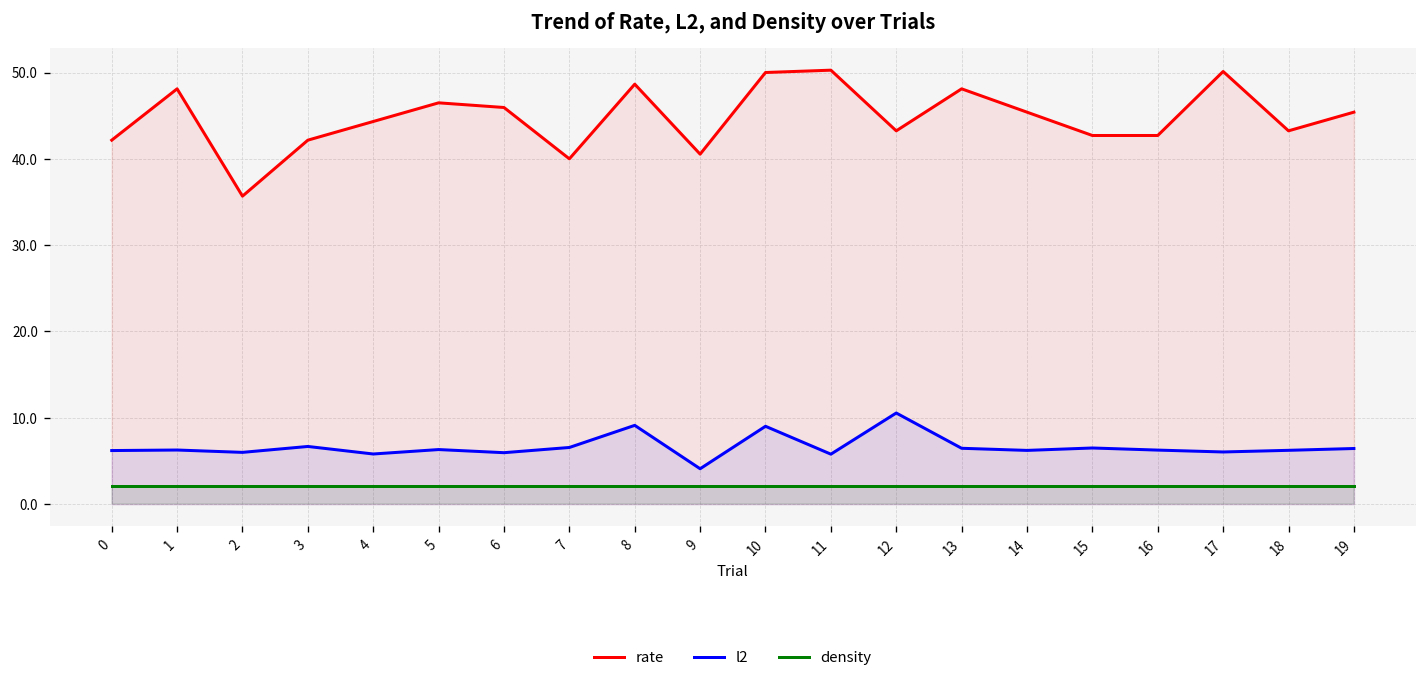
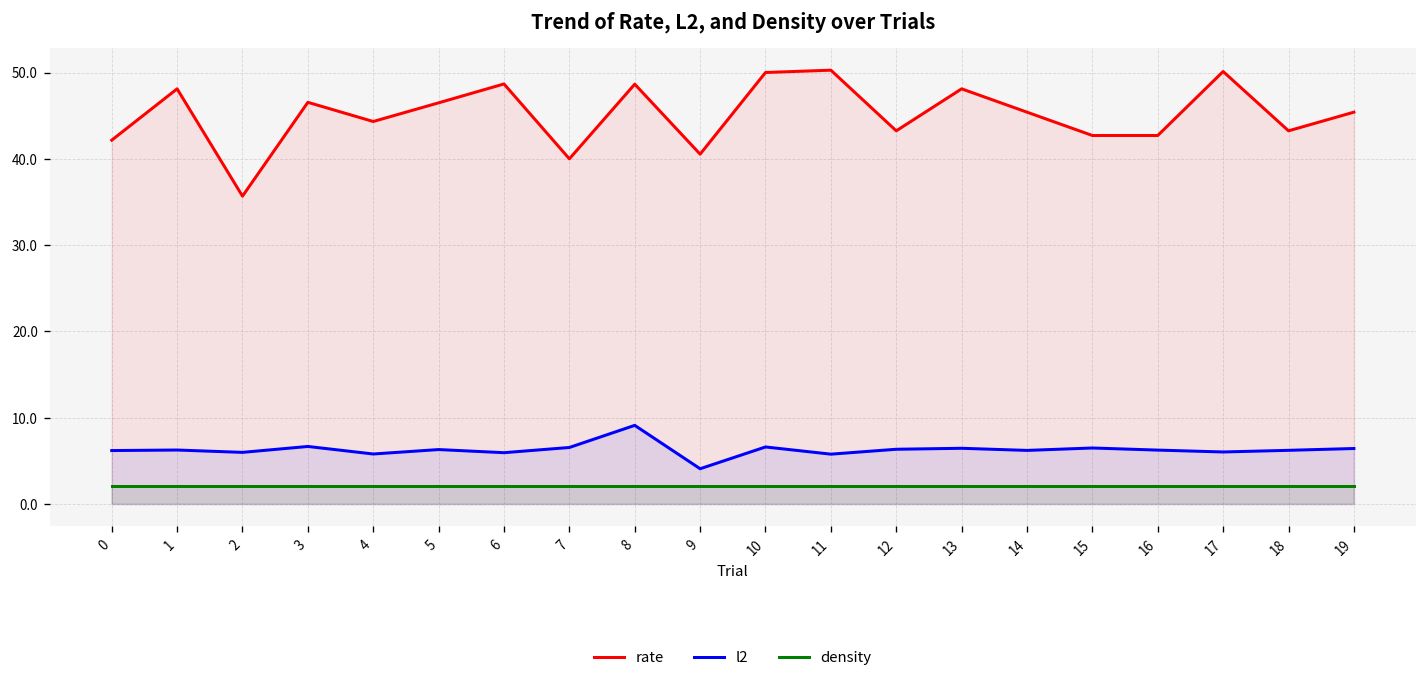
  {
    "rate": {
      "0": 42,
      "1": 48,
      "2": 36,
-     "3": 42,
+     "3": 47,
      "4": 44,
      "5": 46,
-     "6": 46,
+     "6": 49,
      "7": 40,
      "8": 49,
      "9": 41,
      "10": 50,
      "11": 50,
      "12": 43,
      "13": 48,
      "14": 45,
      "15": 43,
      "16": 43,
      "17": 50,
      "18": 43,
      "19": 45
    },
    "l2": {
      "0": 6,
      "1": 6,
      "2": 6,
      "3": 7,
      "4": 6,
      "5": 6,
      "6": 6,
      "7": 7,
      "8": 9,
      "9": 4,
-     "10": 9,
+     "10": 7,
      "11": 6,
-     "12": 11,
+     "12": 6,
      "13": 6,
      "14": 6,
      "15": 6,
      "16": 6,
      "17": 6,
      "18": 6,
      "19": 6
    },
    "density": {
      "0": 2,
      "1": 2,
      "2": 2,
      "3": 2,
      "4": 2,
      "5": 2,
      "6": 2,
      "7": 2,
      "8": 2,
      "9": 2,
      "10": 2,
      "11": 2,
      "12": 2,
      "13": 2,
      "14": 2,
      "15": 2,
      "16": 2,
      "17": 2,
      "18": 2,
      "19": 2
    }
  }
